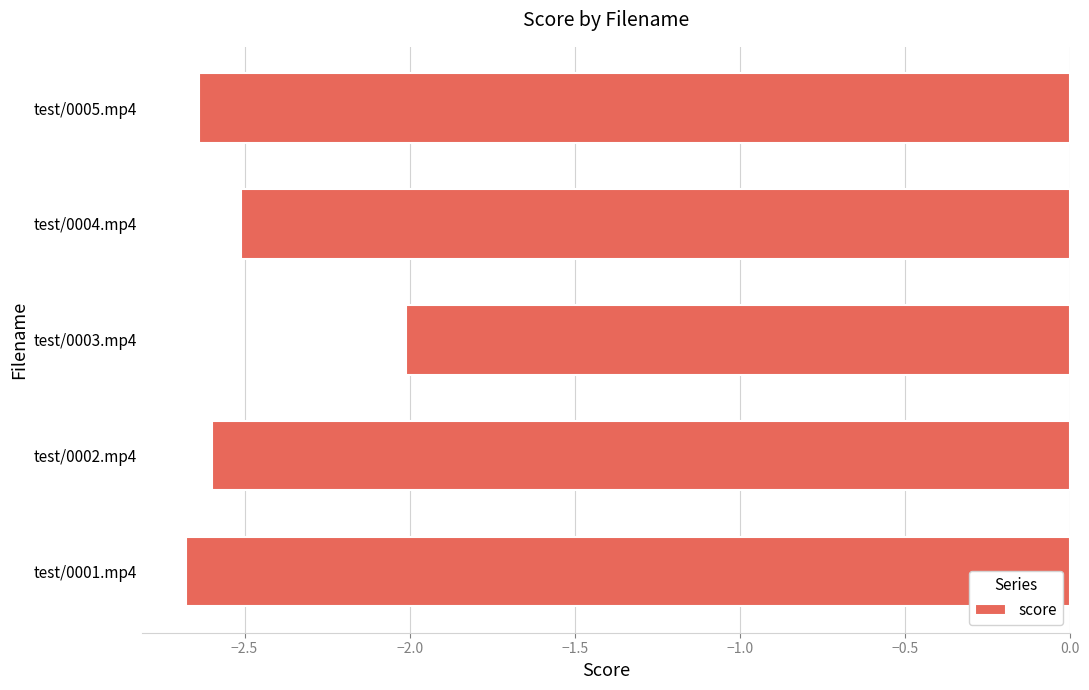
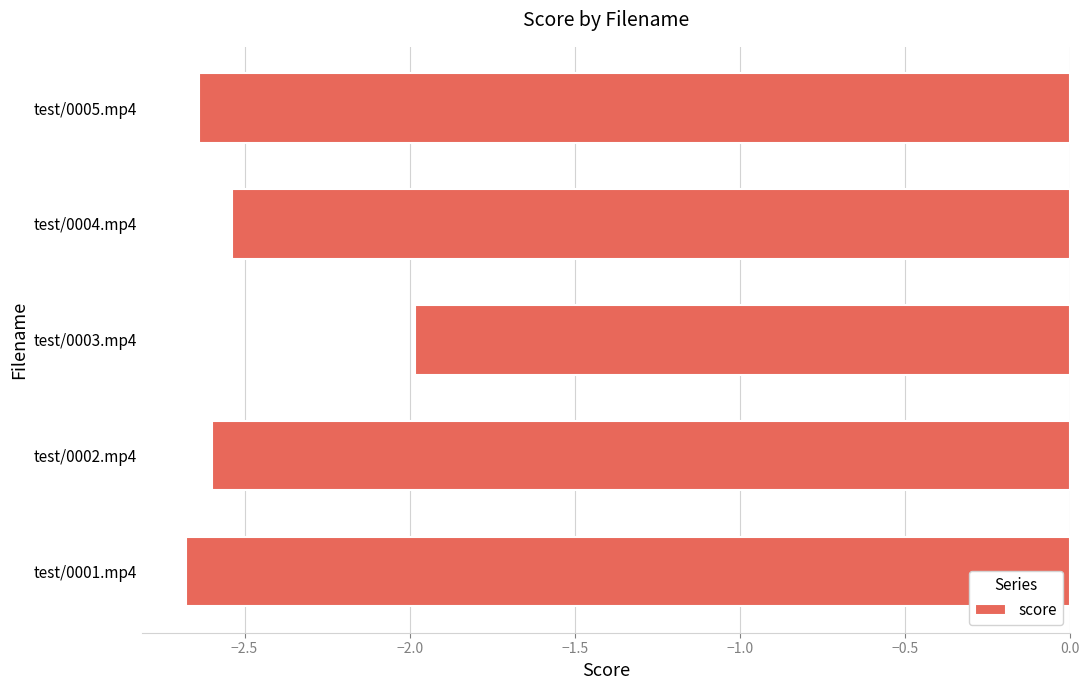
  {
    "test/0005.mp4": -2.64,
-   "test/0004.mp4": -2.51,
-   "test/0003.mp4": -2.01,
+   "test/0004.mp4": -2.54,
+   "test/0003.mp4": -1.98,
    "test/0002.mp4": -2.60,
    "test/0001.mp4": -2.68
  }
